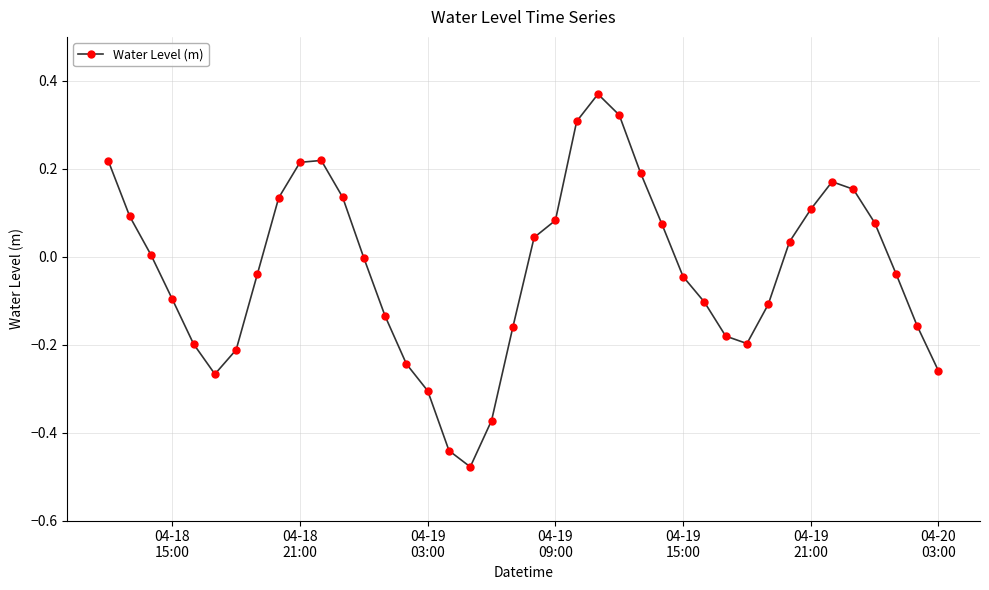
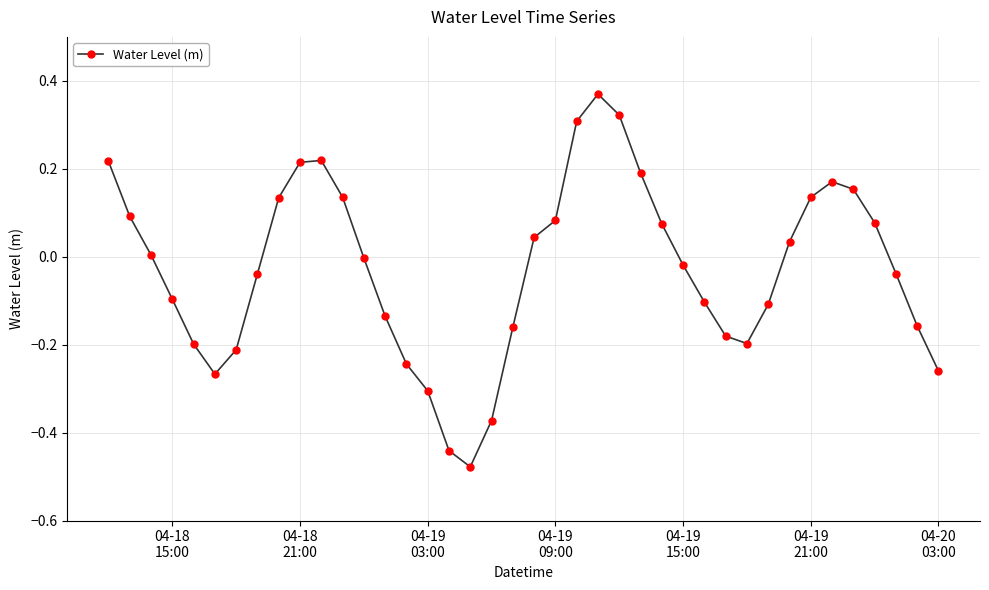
  {
    "04-18 15:00": -0.10,
    "04-18 21:00": 0.21,
    "04-19 03:00": -0.31,
    "04-19 09:00": 0.08,
-   "04-19 15:00": -0.05,
-   "04-19 21:00": 0.11,
+   "04-19 15:00": -0.02,
+   "04-19 21:00": 0.14,
    "04-20 03:00": -0.26
  }
